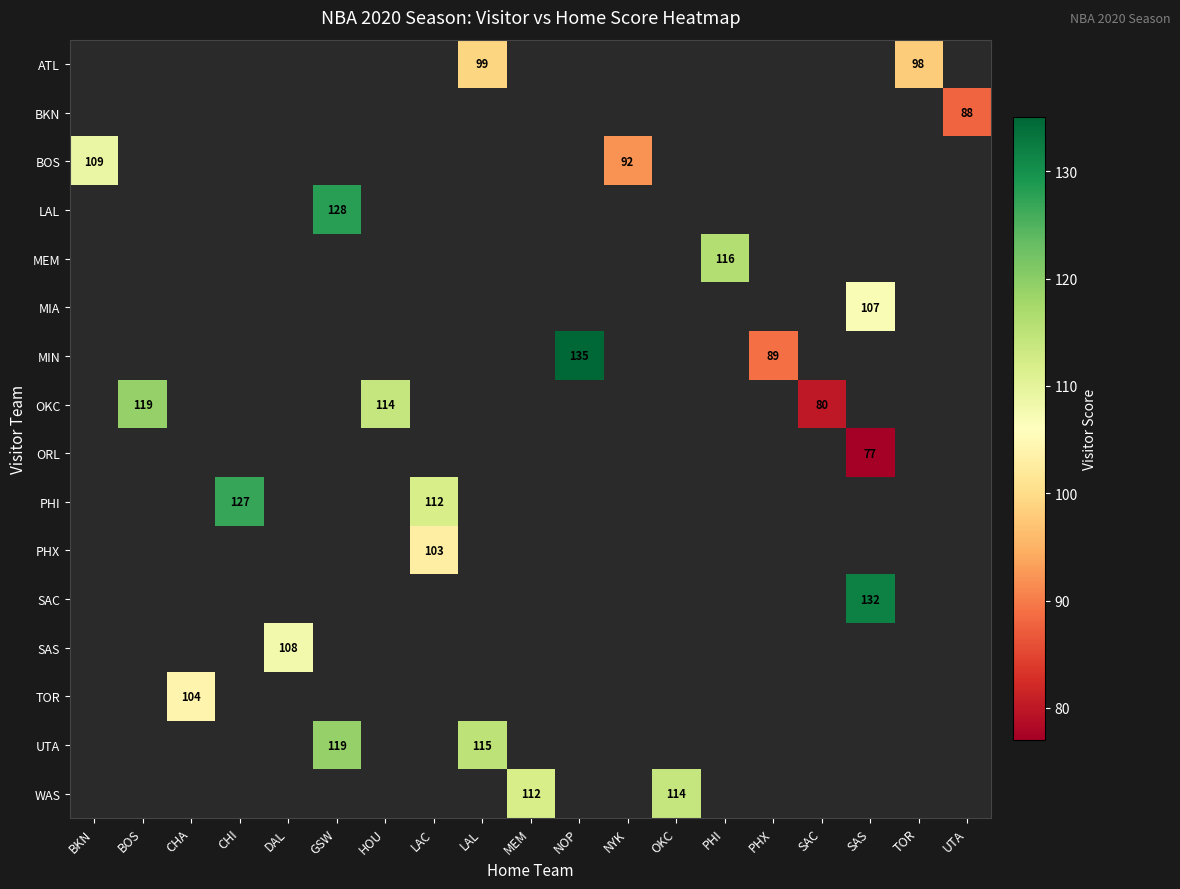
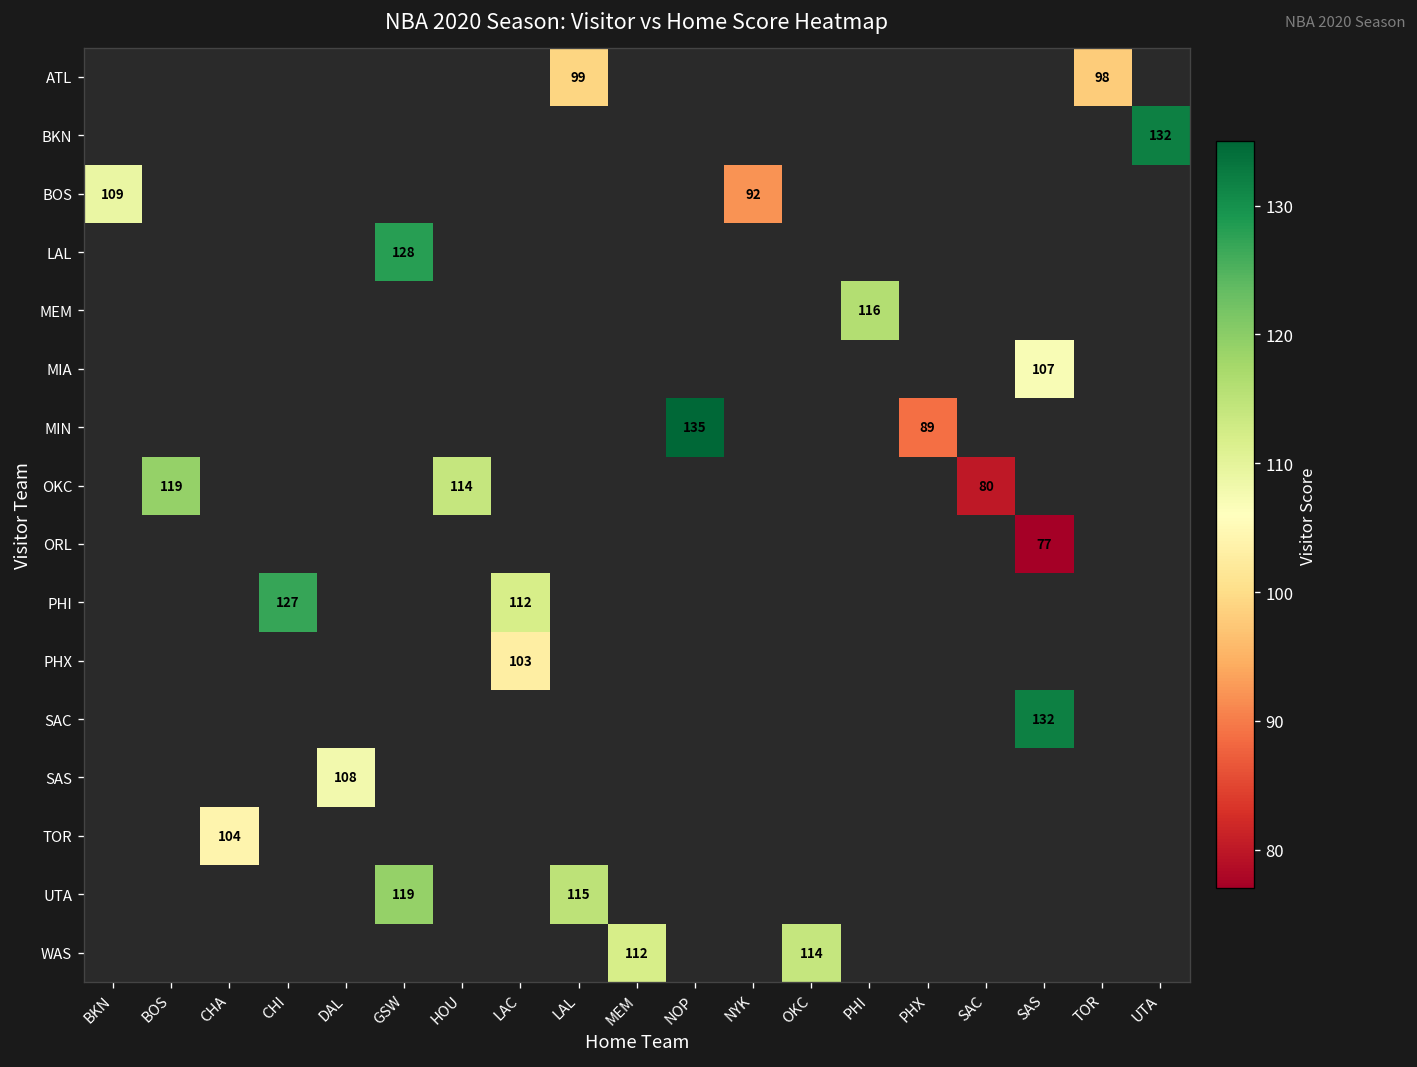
  {
    "ATL": {
      "LAL": 99,
      "TOR": 98
    },
    "BKN": {
-     "UTA": 88
+     "UTA": 132
    },
    "BOS": {
      "BKN": 109,
      "NYK": 92
    },
    "LAL": {
      "GSW": 128
    },
    "MEM": {
      "PHI": 116
    },
    "MIA": {
      "SAS": 107
    },
    "MIN": {
      "NOP": 135,
      "PHX": 89
    },
    "OKC": {
      "BOS": 119,
      "HOU": 114,
      "SAC": 80
    },
    "ORL": {
      "SAS": 77
    },
    "PHI": {
      "CHI": 127,
      "LAC": 112
    },
    "PHX": {
      "LAC": 103
    },
    "SAC": {
      "SAS": 132
    },
    "SAS": {
      "DAL": 108
    },
    "TOR": {
      "CHA": 104
    },
    "UTA": {
      "GSW": 119,
      "LAL": 115
    },
    "WAS": {
      "MEM": 112,
      "OKC": 114
    }
  }
